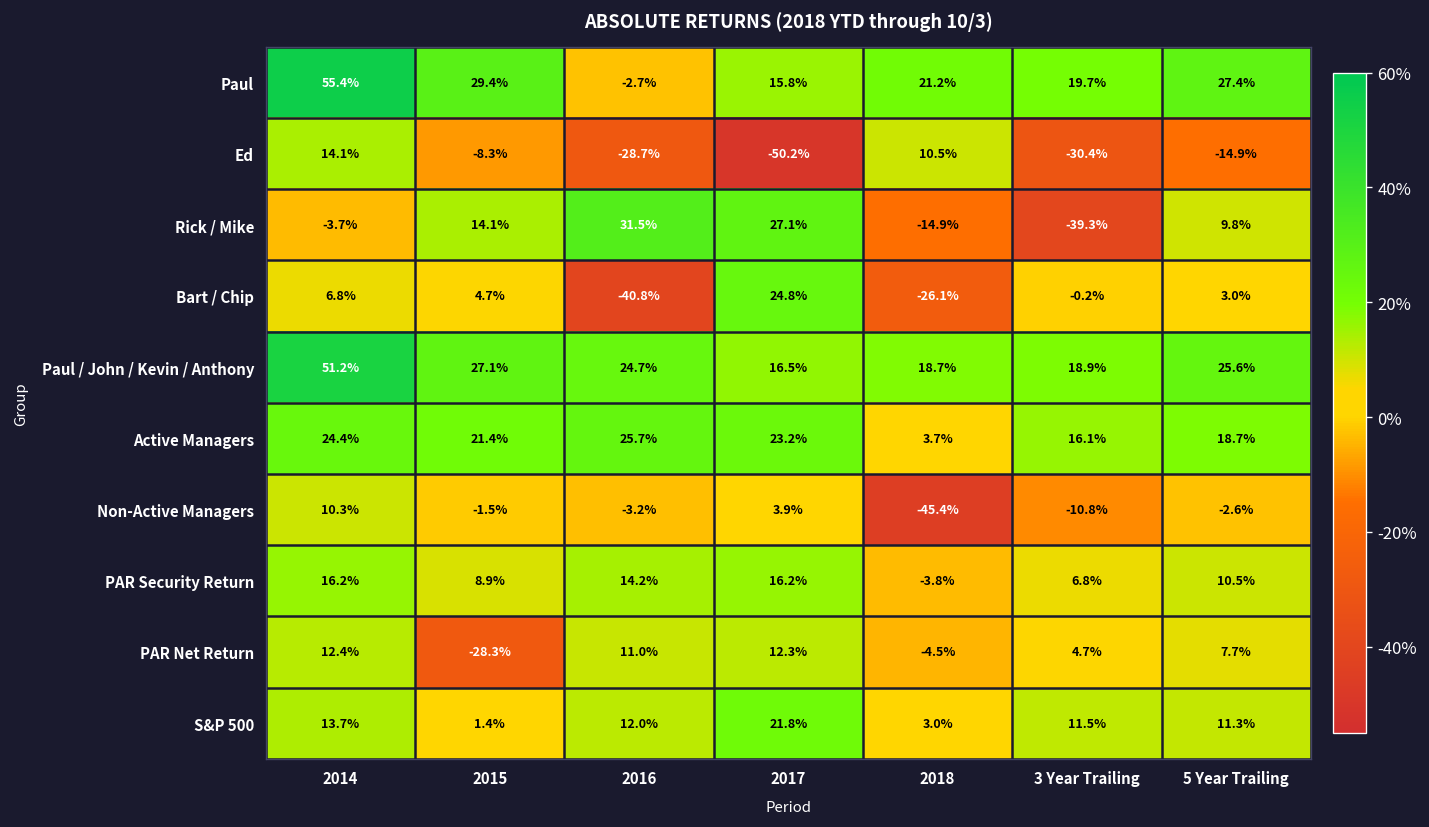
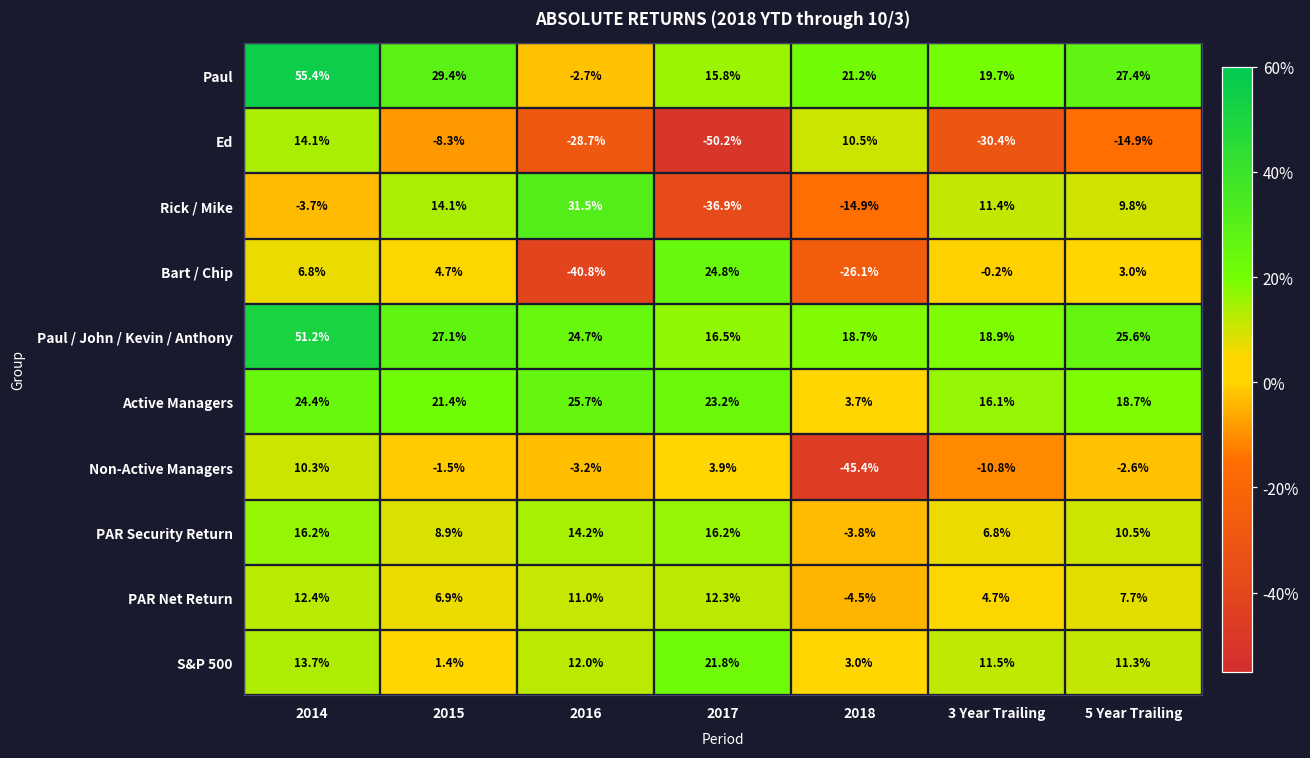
  {
    "Paul": {
      "2014": "55.4%",
      "2015": "29.4%",
      "2016": "-2.7%",
      "2017": "15.8%",
      "2018": "21.2%",
      "3 Year Trailing": "19.7%",
      "5 Year Trailing": "27.4%"
    },
    "Ed": {
      "2014": "14.1%",
      "2015": "-8.3%",
      "2016": "-28.7%",
      "2017": "-50.2%",
      "2018": "10.5%",
      "3 Year Trailing": "-30.4%",
      "5 Year Trailing": "-14.9%"
    },
    "Rick / Mike": {
      "2014": "-3.7%",
      "2015": "14.1%",
      "2016": "31.5%",
-     "2017": "27.1%",
+     "2017": "-36.9%",
      "2018": "-14.9%",
-     "3 Year Trailing": "-39.3%",
+     "3 Year Trailing": "11.4%",
      "5 Year Trailing": "9.8%"
    },
    "Bart / Chip": {
      "2014": "6.8%",
      "2015": "4.7%",
      "2016": "-40.8%",
      "2017": "24.8%",
      "2018": "-26.1%",
      "3 Year Trailing": "-0.2%",
      "5 Year Trailing": "3.0%"
    },
    "Paul / John / Kevin / Anthony": {
      "2014": "51.2%",
      "2015": "27.1%",
      "2016": "24.7%",
      "2017": "16.5%",
      "2018": "18.7%",
      "3 Year Trailing": "18.9%",
      "5 Year Trailing": "25.6%"
    },
    "Active Managers": {
      "2014": "24.4%",
      "2015": "21.4%",
      "2016": "25.7%",
      "2017": "23.2%",
      "2018": "3.7%",
      "3 Year Trailing": "16.1%",
      "5 Year Trailing": "18.7%"
    },
    "Non-Active Managers": {
      "2014": "10.3%",
      "2015": "-1.5%",
      "2016": "-3.2%",
      "2017": "3.9%",
      "2018": "-45.4%",
      "3 Year Trailing": "-10.8%",
      "5 Year Trailing": "-2.6%"
    },
    "PAR Security Return": {
      "2014": "16.2%",
      "2015": "8.9%",
      "2016": "14.2%",
      "2017": "16.2%",
      "2018": "-3.8%",
      "3 Year Trailing": "6.8%",
      "5 Year Trailing": "10.5%"
    },
    "PAR Net Return": {
      "2014": "12.4%",
-     "2015": "-28.3%",
+     "2015": "6.9%",
      "2016": "11.0%",
      "2017": "12.3%",
      "2018": "-4.5%",
      "3 Year Trailing": "4.7%",
      "5 Year Trailing": "7.7%"
    },
    "S&P 500": {
      "2014": "13.7%",
      "2015": "1.4%",
      "2016": "12.0%",
      "2017": "21.8%",
      "2018": "3.0%",
      "3 Year Trailing": "11.5%",
      "5 Year Trailing": "11.3%"
    }
  }
